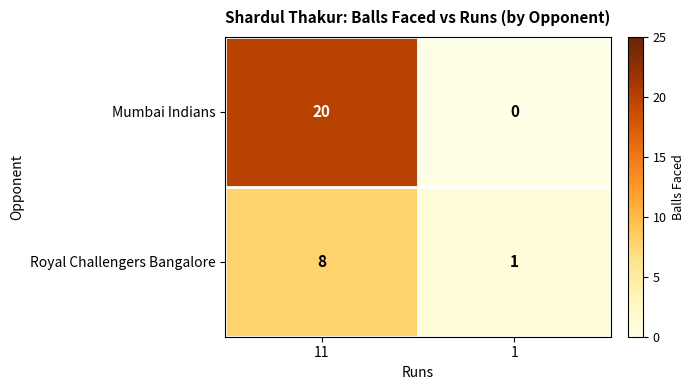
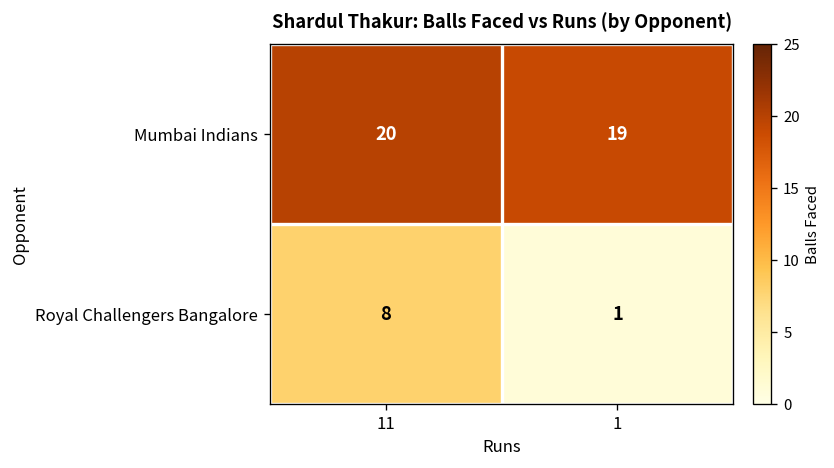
  {
    "Mumbai Indians": {
      "11": 20,
-     "1": 0
+     "1": 19
    },
    "Royal Challengers Bangalore": {
      "11": 8,
      "1": 1
    }
  }
